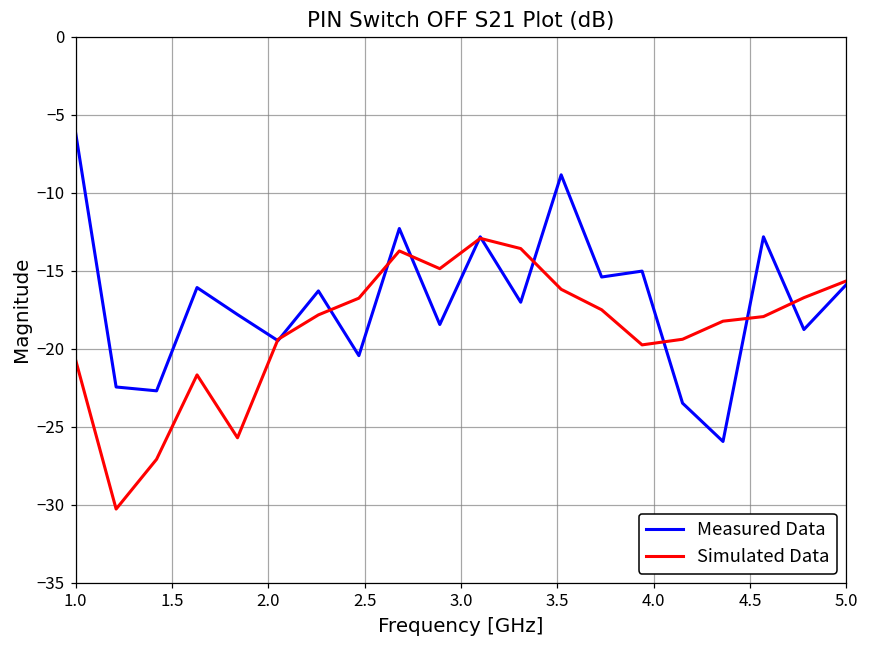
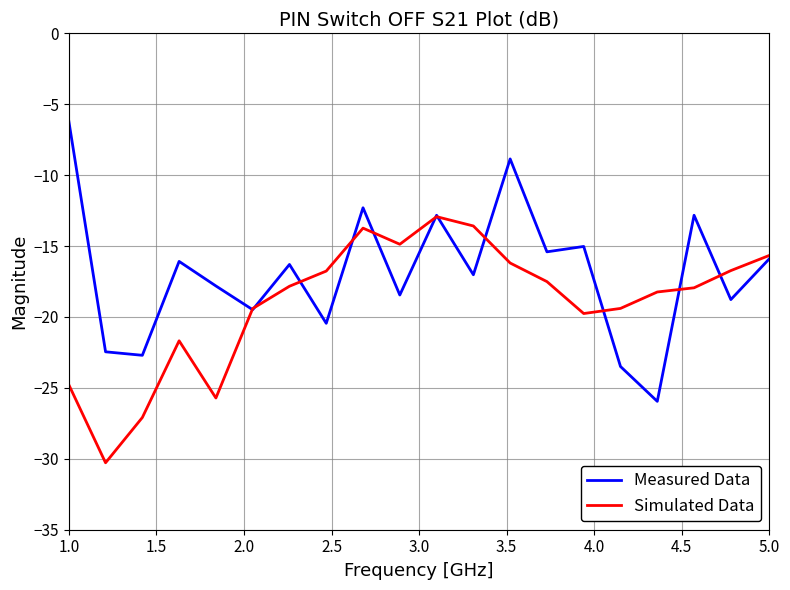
  {
    "Measured Data": {
      "1.0": -6.2,
      "5.0": -15.9
    },
    "Simulated Data": {
-     "1.0": -20.7,
+     "1.0": -24.8,
      "5.0": -15.7
    }
  }
